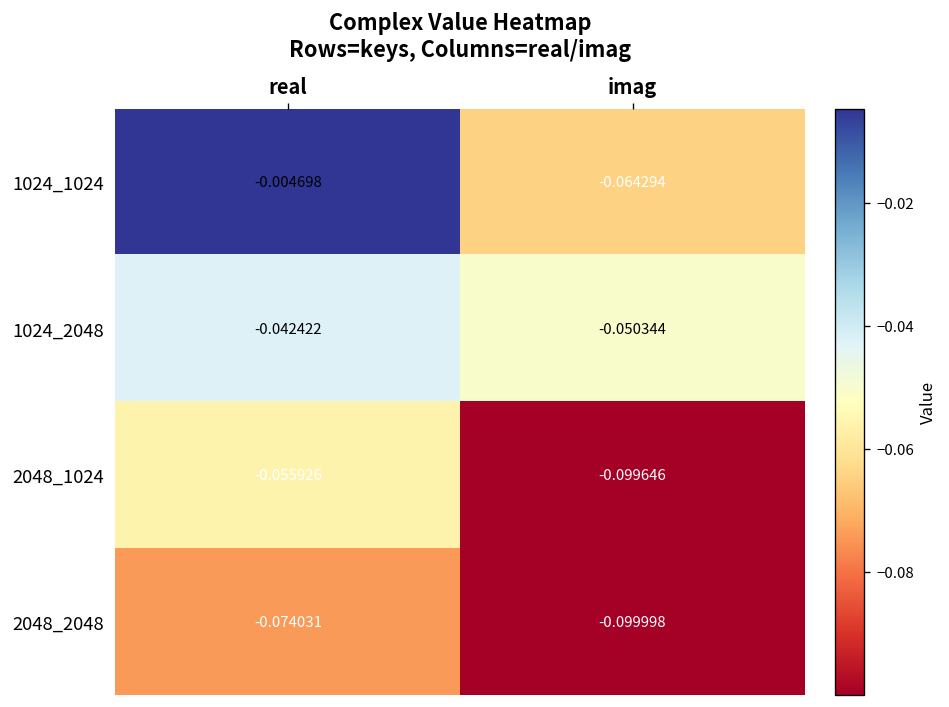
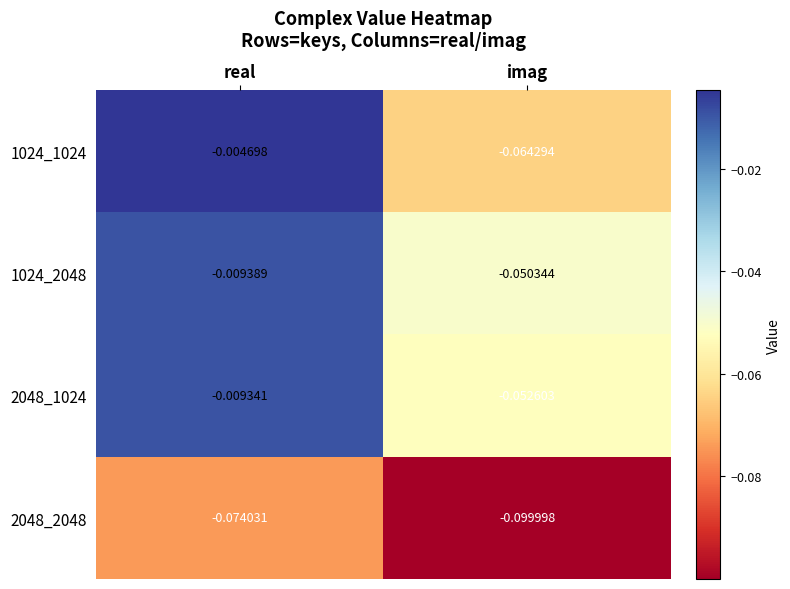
  {
    "1024_1024": {
      "real": -0.004698,
      "imag": -0.064294
    },
    "1024_2048": {
-     "real": -0.042422,
+     "real": -0.009389,
      "imag": -0.050344
    },
    "2048_1024": {
-     "real": -0.055926,
-     "imag": -0.099646
+     "real": -0.009341,
+     "imag": -0.052603
    },
    "2048_2048": {
      "real": -0.074031,
      "imag": -0.099998
    }
  }
